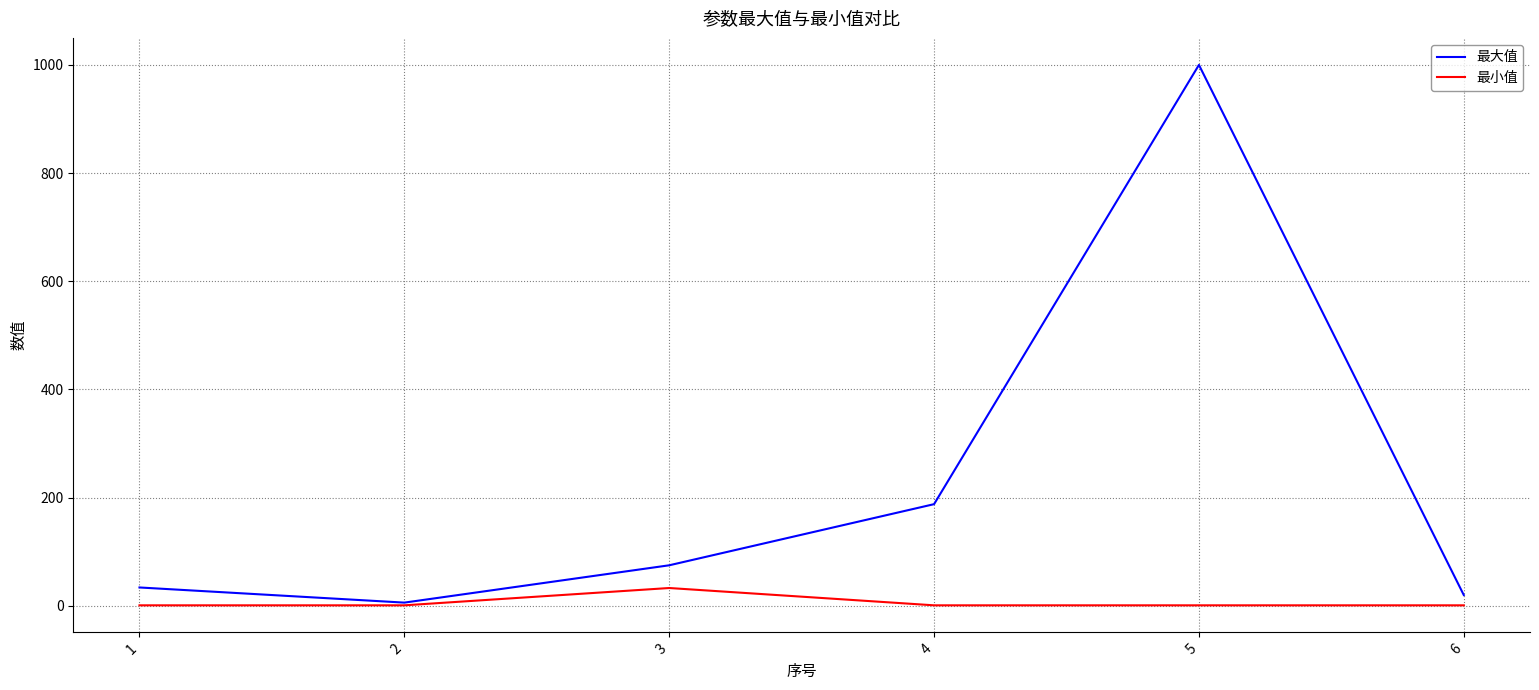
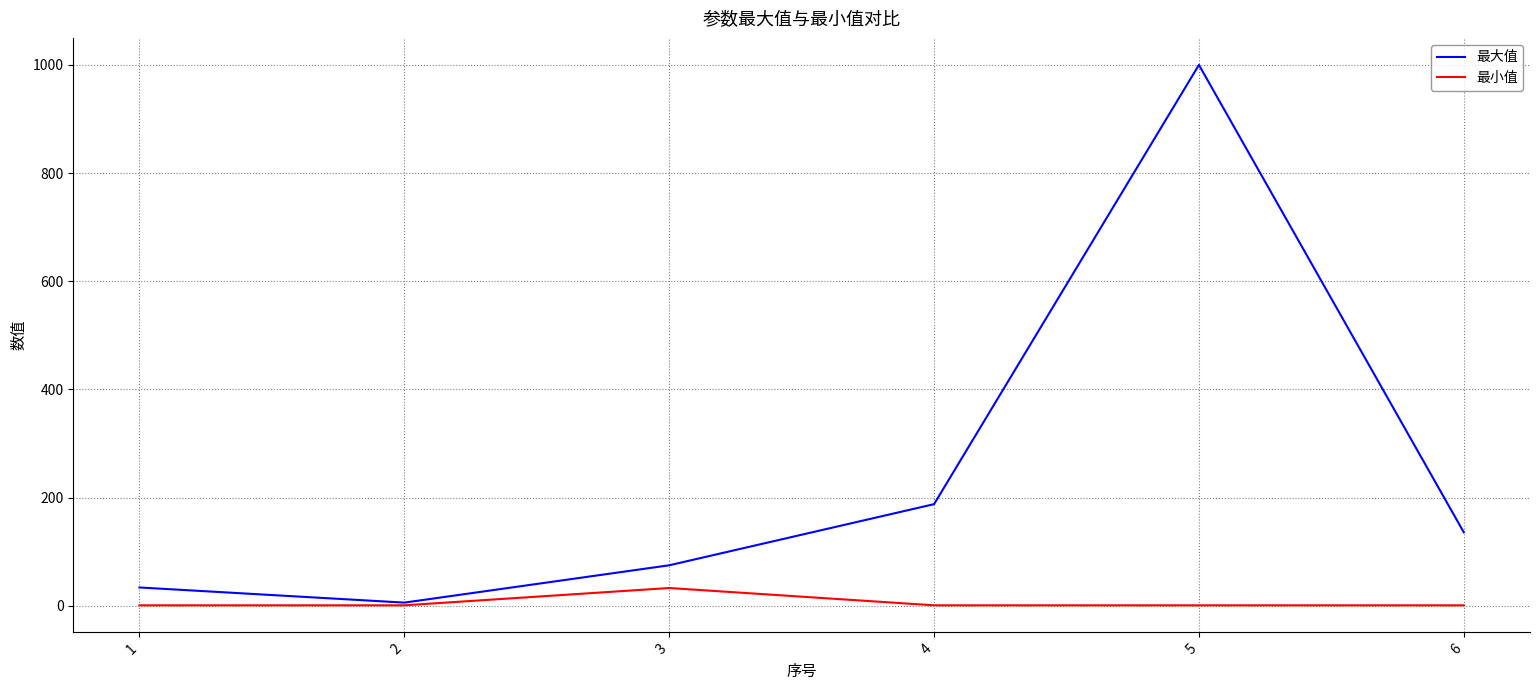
  {
    "最大值": {
      "1": 30,
      "2": 10,
      "3": 80,
      "4": 190,
      "5": 1000,
-     "6": 20
+     "6": 140
    },
    "最小值": {
      "1": 0,
      "2": 0,
      "3": 30,
      "4": 0,
      "5": 0,
      "6": 0
    }
  }
